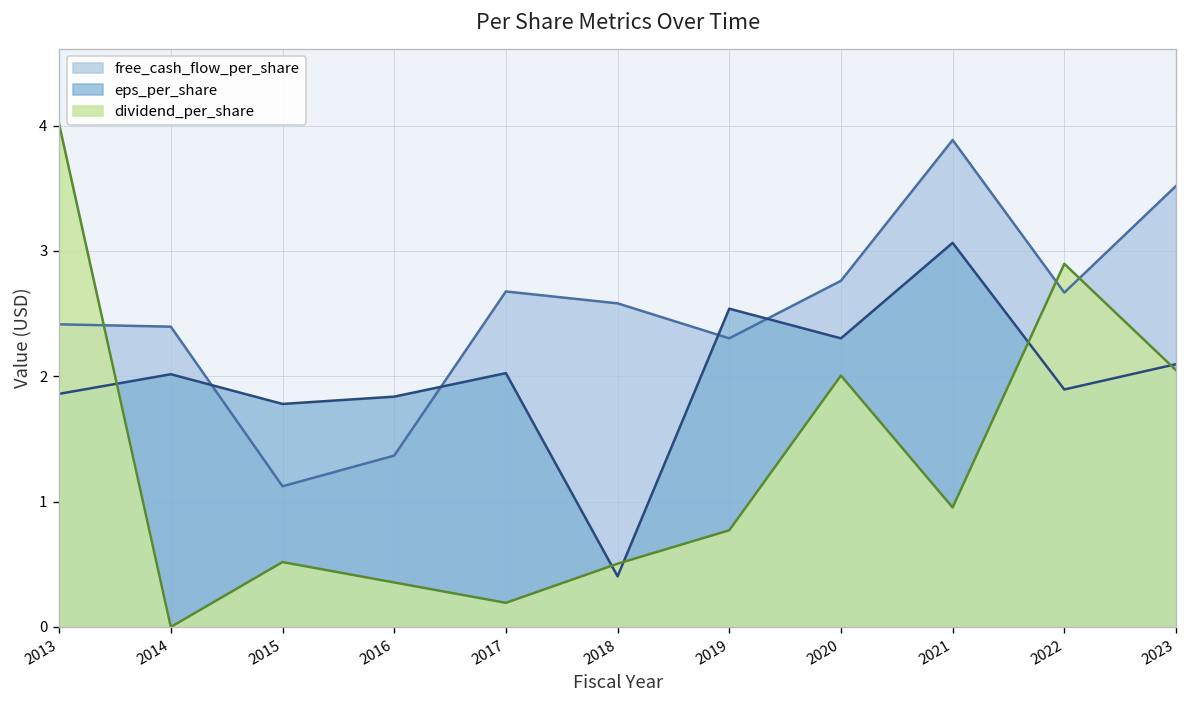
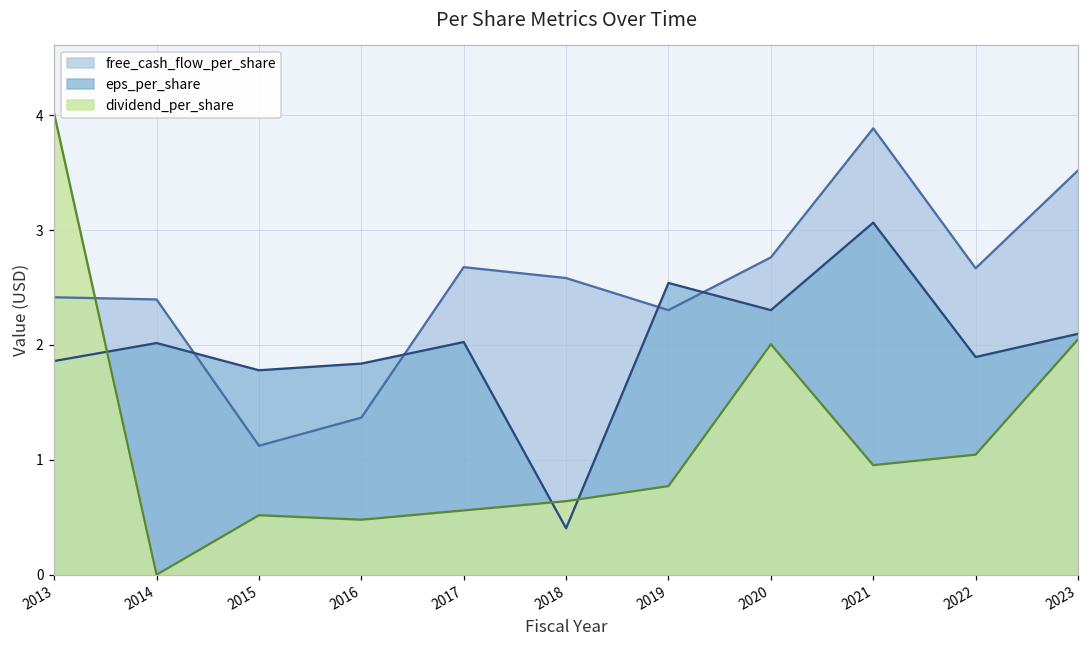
  {
    "dividend_per_share": {
      "2013": 4.01,
      "2014": 0.00,
      "2015": 0.52,
-     "2016": 0.35,
-     "2017": 0.19,
-     "2018": 0.50,
+     "2016": 0.48,
+     "2017": 0.56,
+     "2018": 0.64,
      "2019": 0.77,
      "2020": 2.01,
      "2021": 0.95,
-     "2022": 2.90,
+     "2022": 1.04,
      "2023": 2.05
    }
  }
